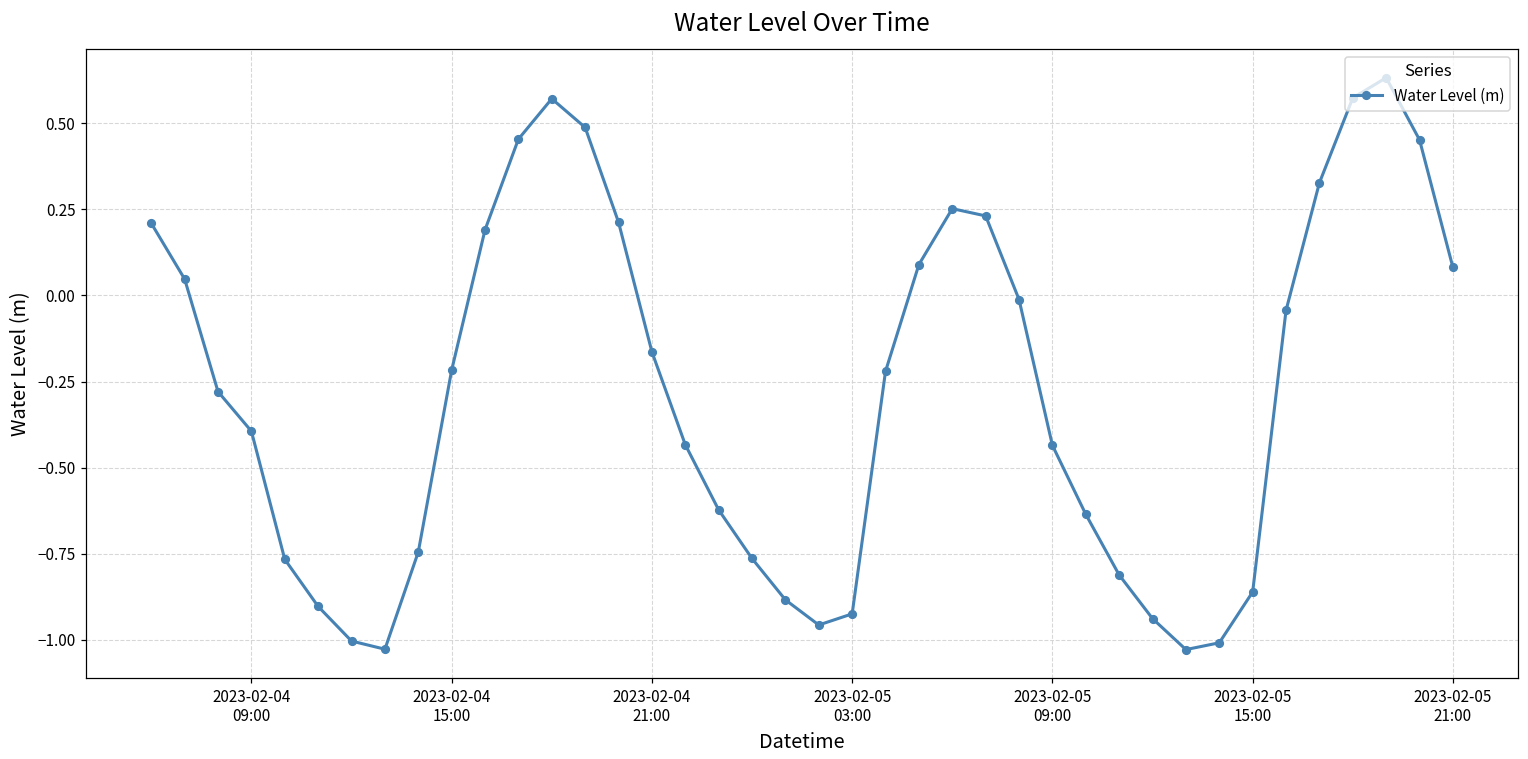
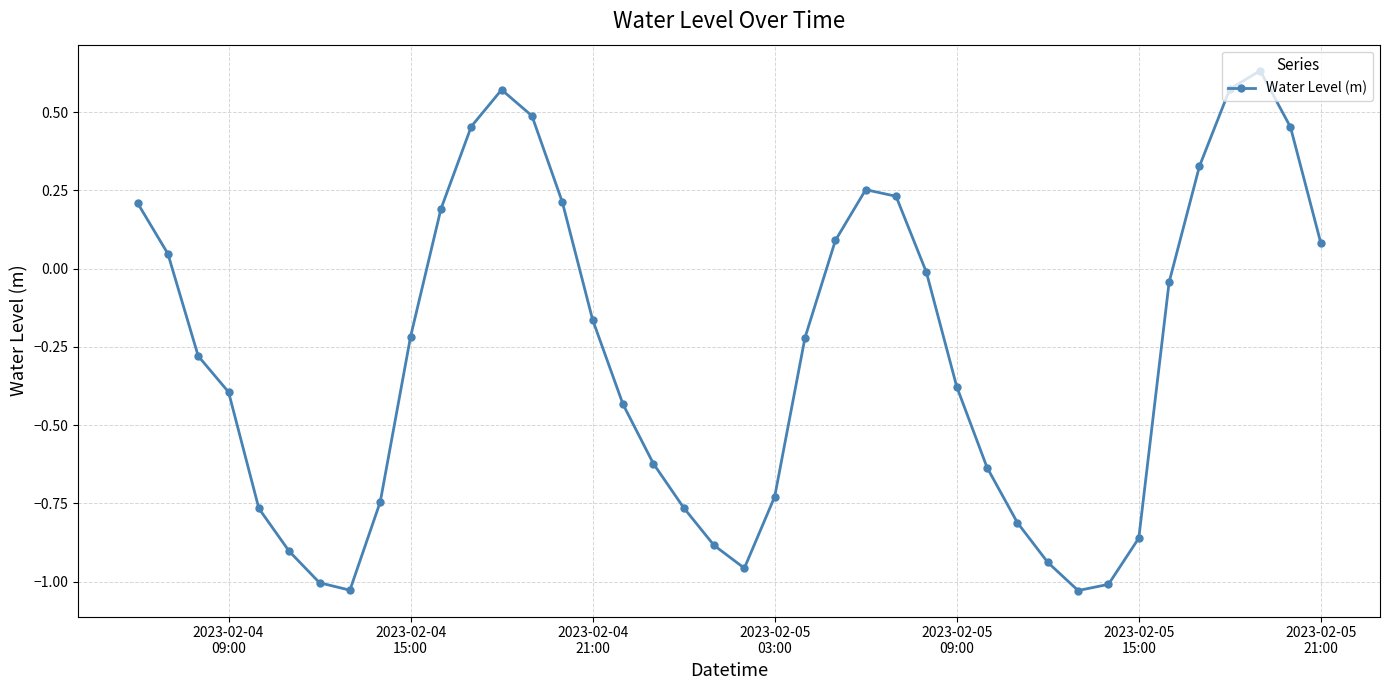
  {
    "2023-02-04 09:00": -0.39,
    "2023-02-04 15:00": -0.22,
    "2023-02-04 21:00": -0.16,
-   "2023-02-05 03:00": -0.92,
-   "2023-02-05 09:00": -0.44,
+   "2023-02-05 03:00": -0.73,
+   "2023-02-05 09:00": -0.38,
    "2023-02-05 15:00": -0.86,
    "2023-02-05 21:00": 0.08
  }
